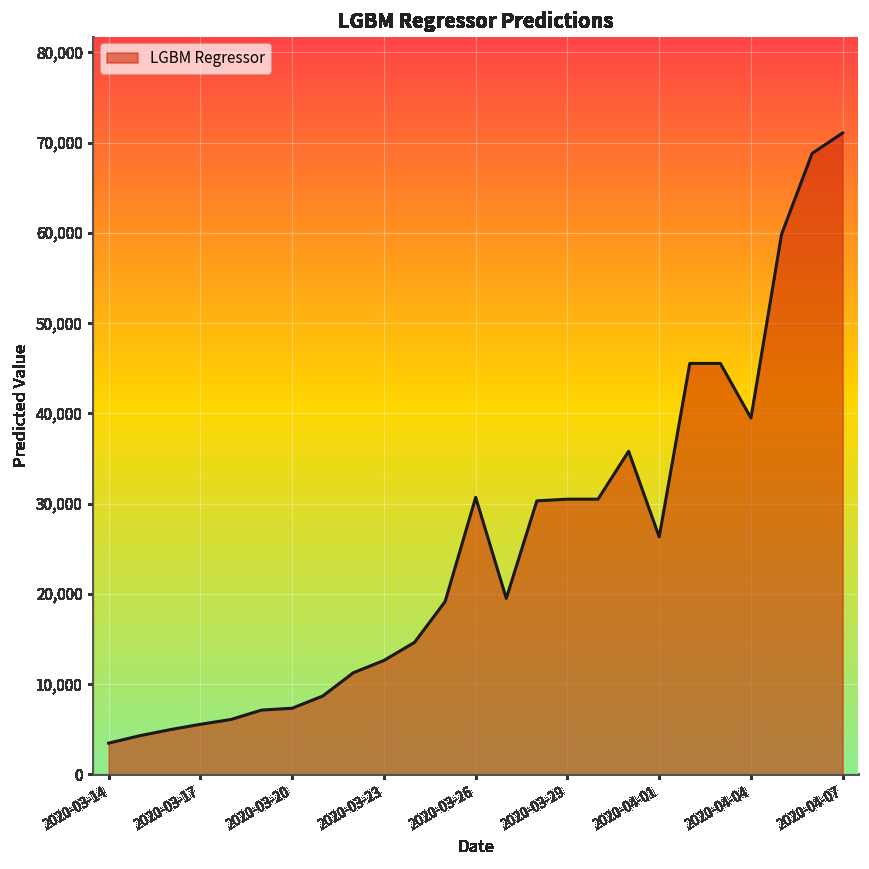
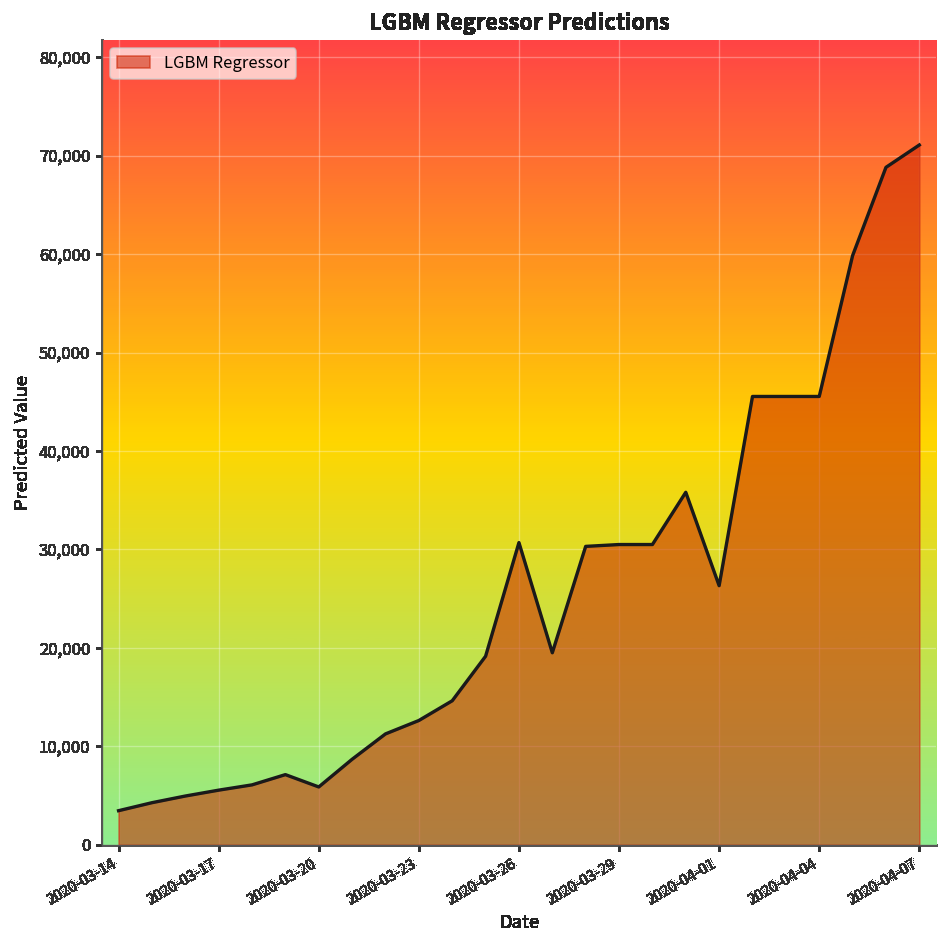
  {
    "2020-03-14": "3,000",
    "2020-03-17": "6,000",
-   "2020-03-20": "7,000",
+   "2020-03-20": "6,000",
    "2020-03-23": "13,000",
    "2020-03-26": "31,000",
    "2020-03-29": "31,000",
    "2020-04-01": "26,000",
-   "2020-04-04": "39,000",
+   "2020-04-04": "46,000",
    "2020-04-07": "71,000"
  }
